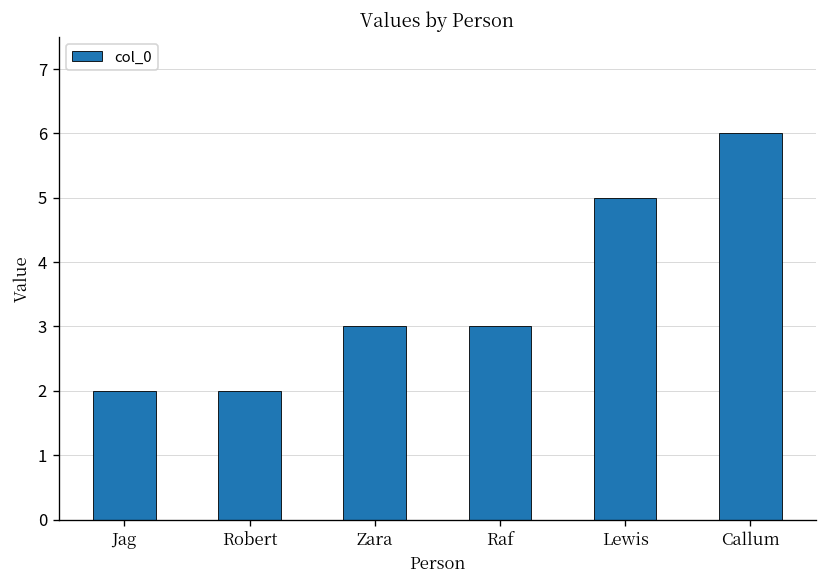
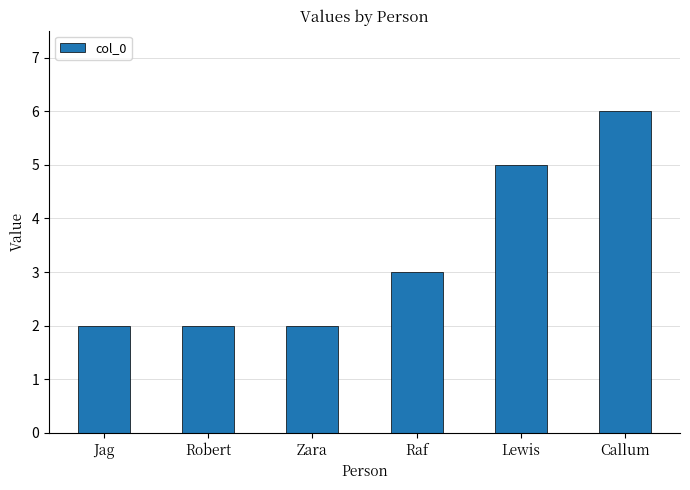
  {
    "Jag": 2,
    "Robert": 2,
-   "Zara": 3,
+   "Zara": 2,
    "Raf": 3,
    "Lewis": 5,
    "Callum": 6
  }
